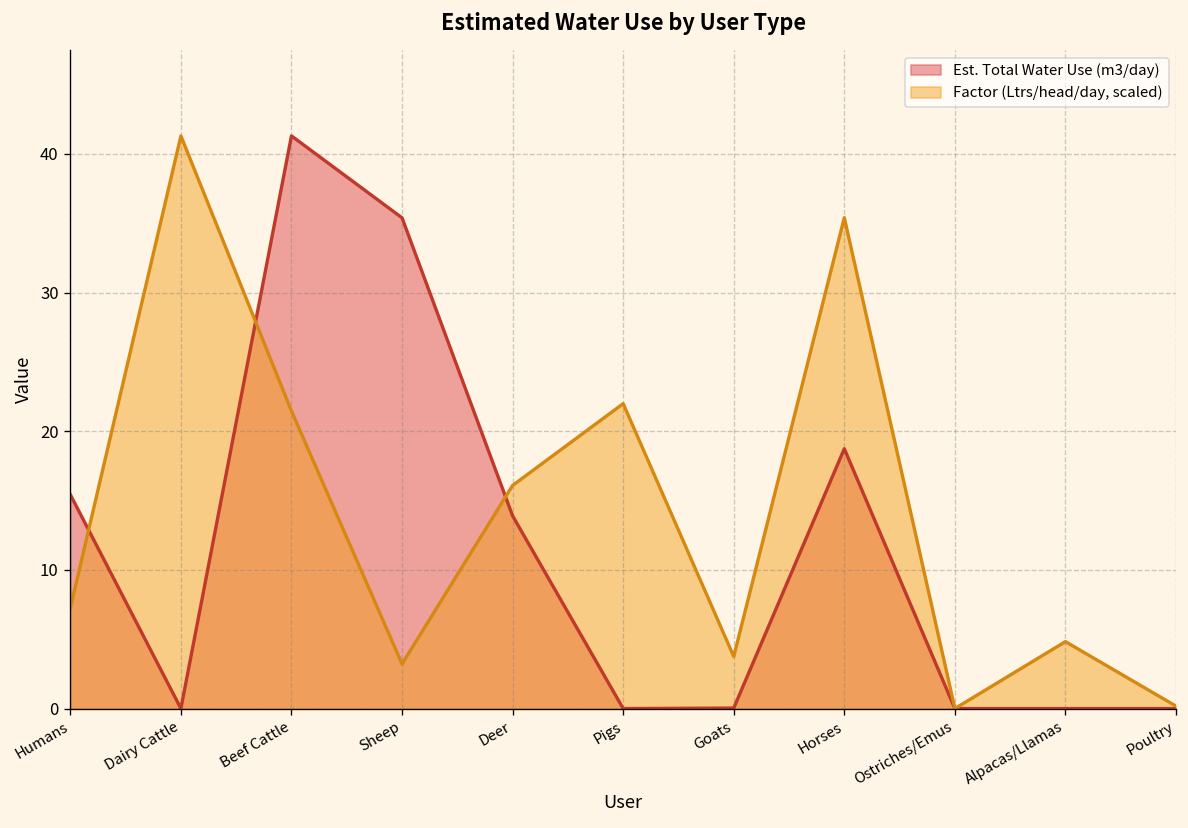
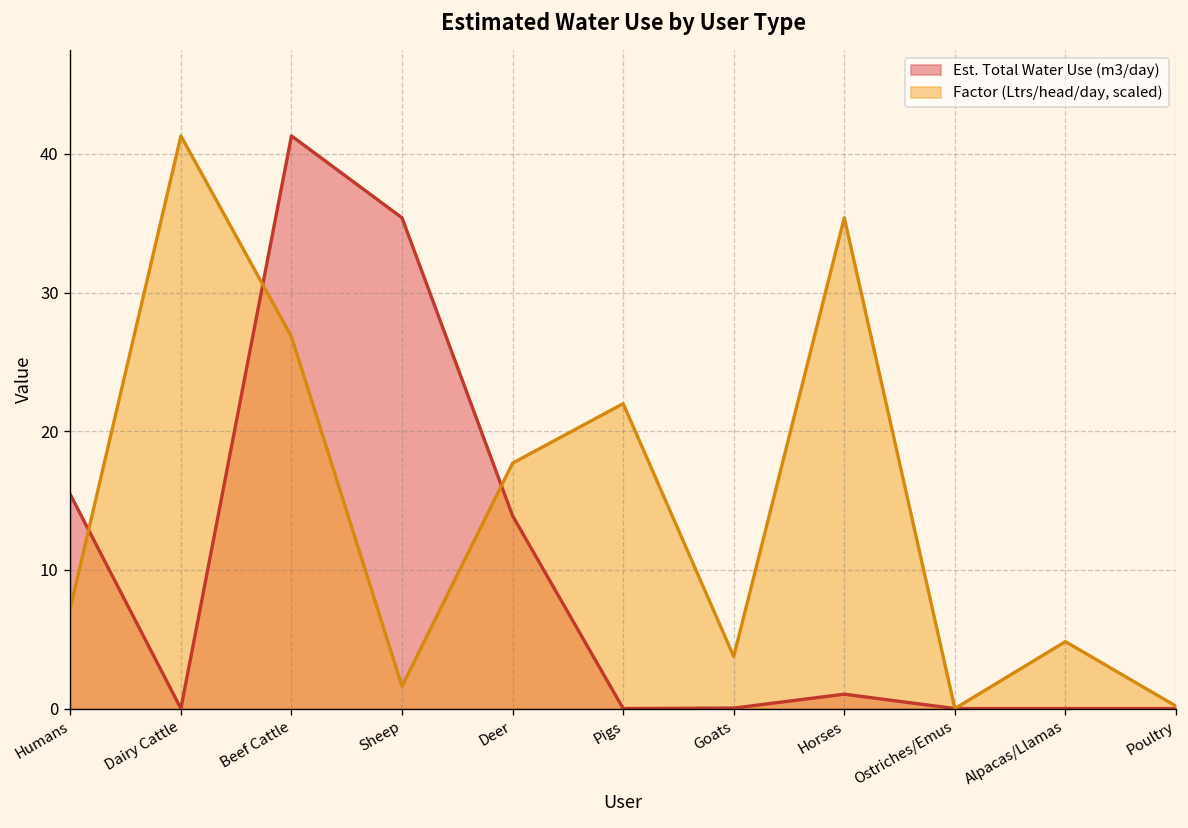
  {
    "Est. Total Water Use (m3/day)": {
      "Humans": 15.4,
      "Dairy Cattle": 0.0,
      "Beef Cattle": 41.3,
      "Sheep": 35.4,
      "Deer": 13.9,
      "Pigs": 0.0,
      "Goats": 0.0,
-     "Horses": 18.7,
+     "Horses": 1.0,
      "Alpacas/Llamas": 0.0
    },
    "Factor (Ltrs/head/day, scaled)": {
      "Humans": 7.3,
      "Dairy Cattle": 41.3,
-     "Beef Cattle": 21.5,
-     "Sheep": 3.2,
-     "Deer": 16.1,
+     "Beef Cattle": 26.8,
+     "Sheep": 1.6,
+     "Deer": 17.7,
      "Pigs": 22.0,
      "Goats": 3.8,
      "Horses": 35.4,
      "Alpacas/Llamas": 4.8
    }
  }
